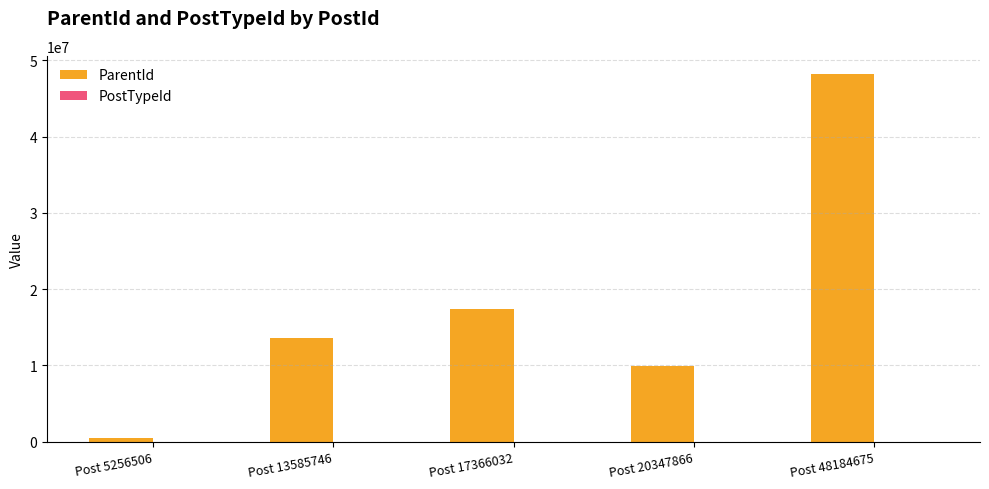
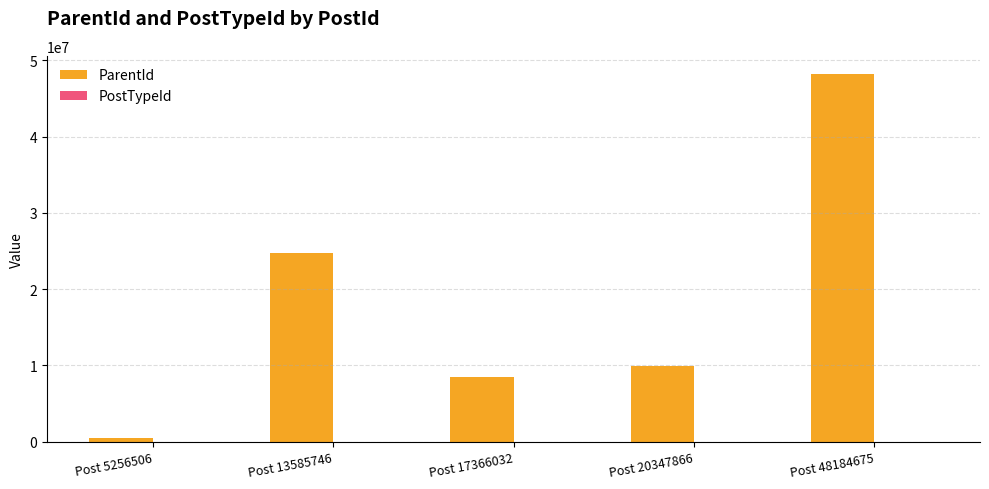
  {
    "ParentId": {
      "Post 5256506": 1000000,
-     "Post 13585746": 14000000,
-     "Post 17366032": 17000000,
+     "Post 13585746": 25000000,
+     "Post 17366032": 9000000,
      "Post 20347866": 10000000,
      "Post 48184675": 48000000
    }
  }
